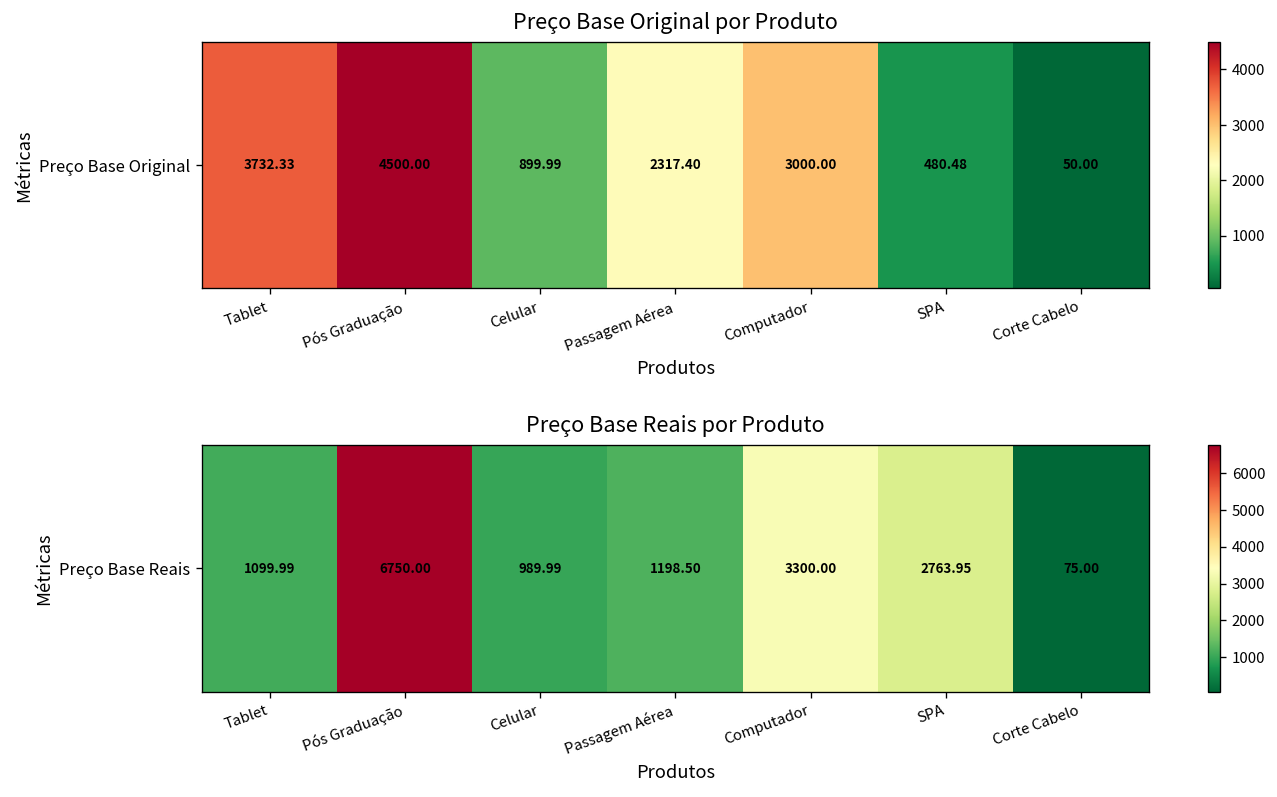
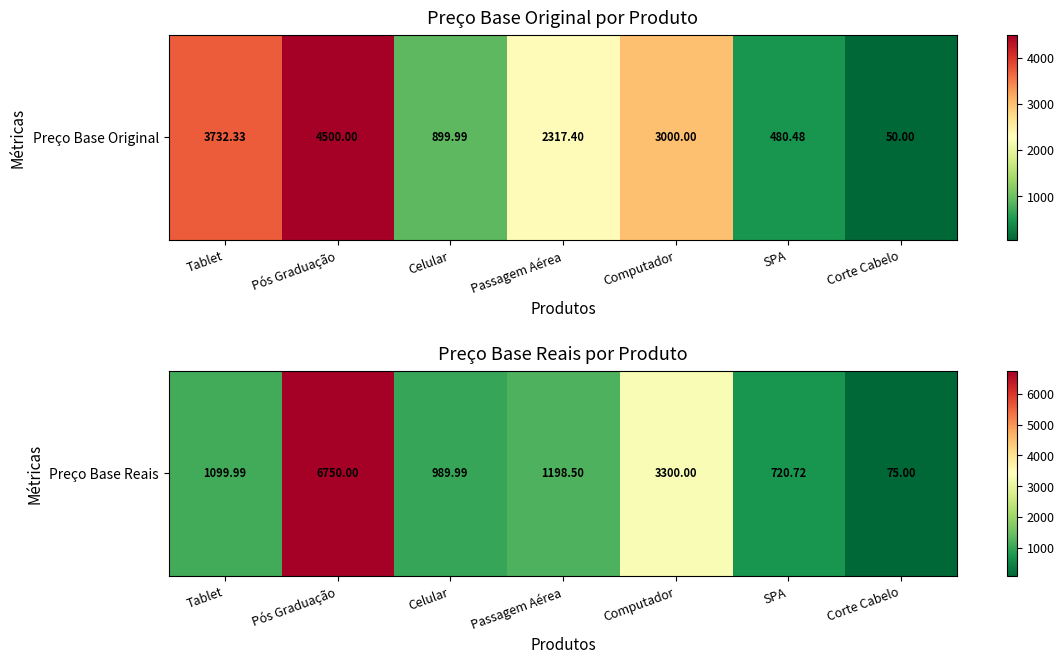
  {
    "Preço Base Original por Produto": {
      "Preço Base Original": {
        "Tablet": 3732.33,
        "Pós Graduação": 4500.00,
        "Celular": 899.99,
        "Passagem Aérea": 2317.40,
        "Computador": 3000.00,
        "SPA": 480.48,
        "Corte Cabelo": 50.00
      }
    },
    "Preço Base Reais por Produto": {
      "Preço Base Reais": {
        "Tablet": 1099.99,
        "Pós Graduação": 6750.00,
        "Celular": 989.99,
        "Passagem Aérea": 1198.50,
        "Computador": 3300.00,
-       "SPA": 2763.95,
+       "SPA": 720.72,
        "Corte Cabelo": 75.00
      }
    }
  }
